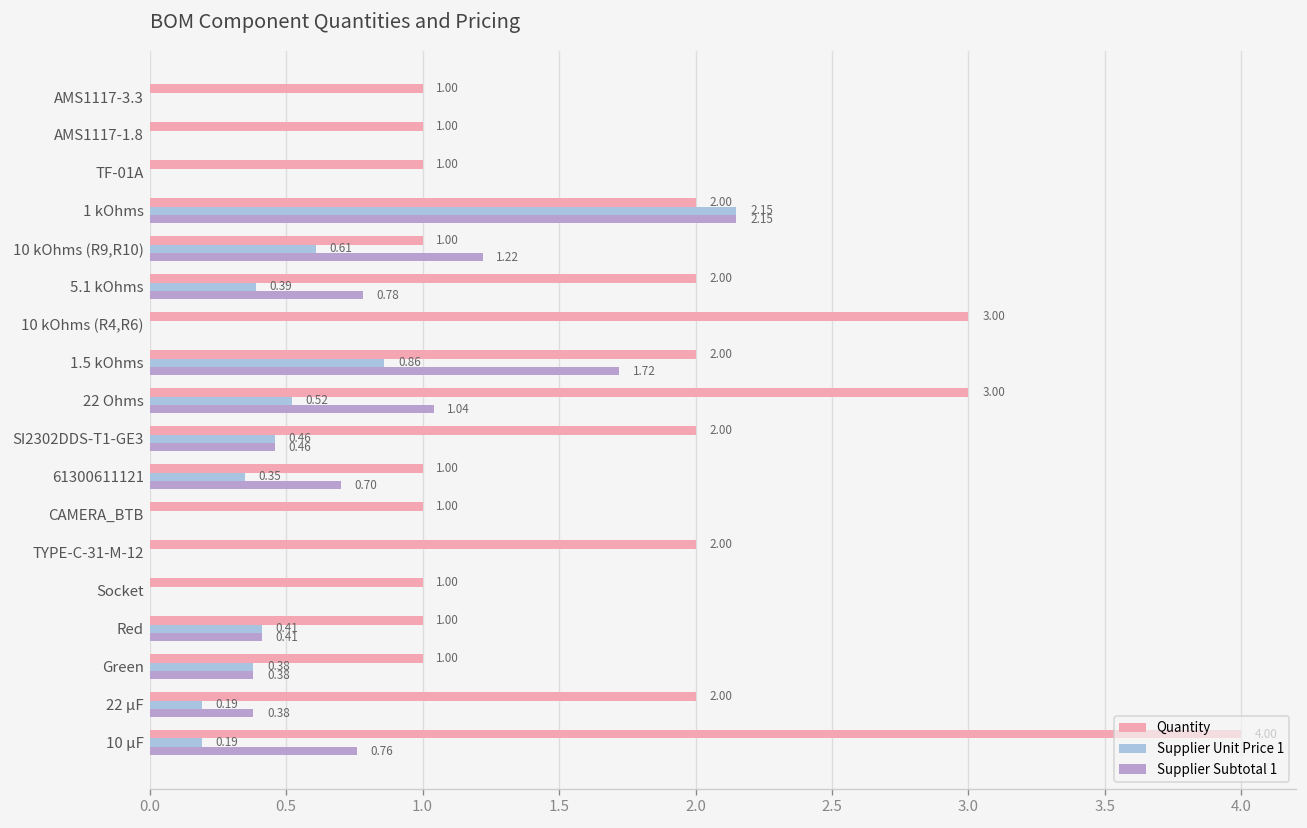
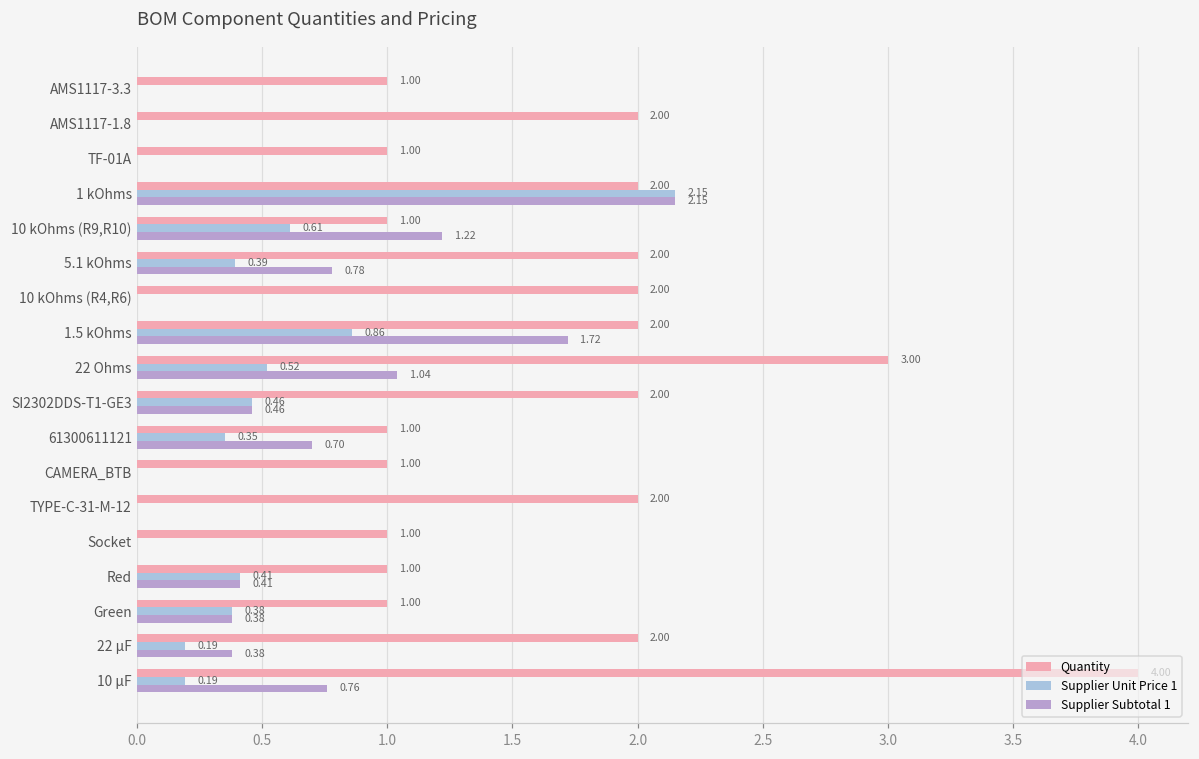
  {
    "Quantity": {
      "AMS1117-3.3": 1.00,
-     "AMS1117-1.8": 1.00,
+     "AMS1117-1.8": 2.00,
      "TF-01A": 1.00,
      "1 kOhms": 2.00,
      "10 kOhms (R9,R10)": 1.00,
      "5.1 kOhms": 2.00,
-     "10 kOhms (R4,R6)": 3.00,
+     "10 kOhms (R4,R6)": 2.00,
      "1.5 kOhms": 2.00,
      "22 Ohms": 3.00,
      "SI2302DDS-T1-GE3": 2.00,
      "61300611121": 1.00,
      "CAMERA_BTB": 1.00,
      "TYPE-C-31-M-12": 2.00,
      "Socket": 1.00,
      "Red": 1.00,
      "Green": 1.00,
      "22 µF": 2.00
    }
  }
